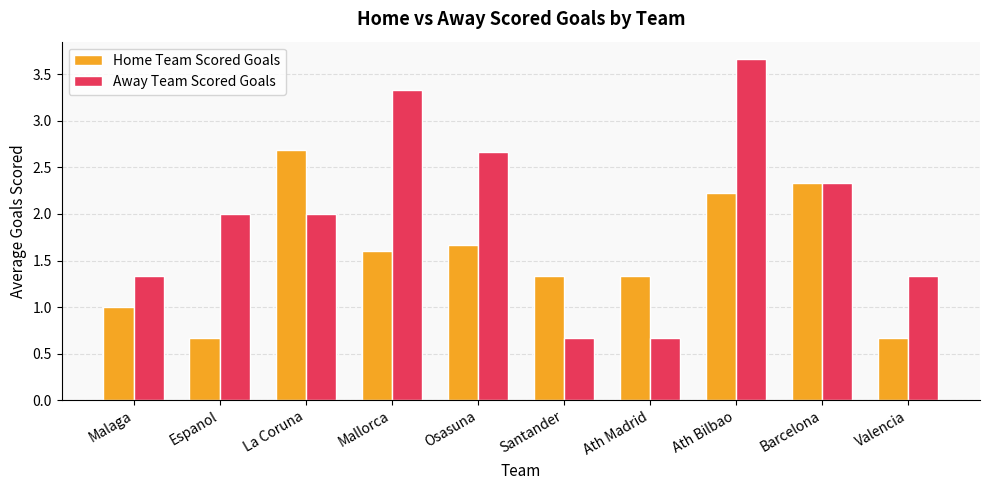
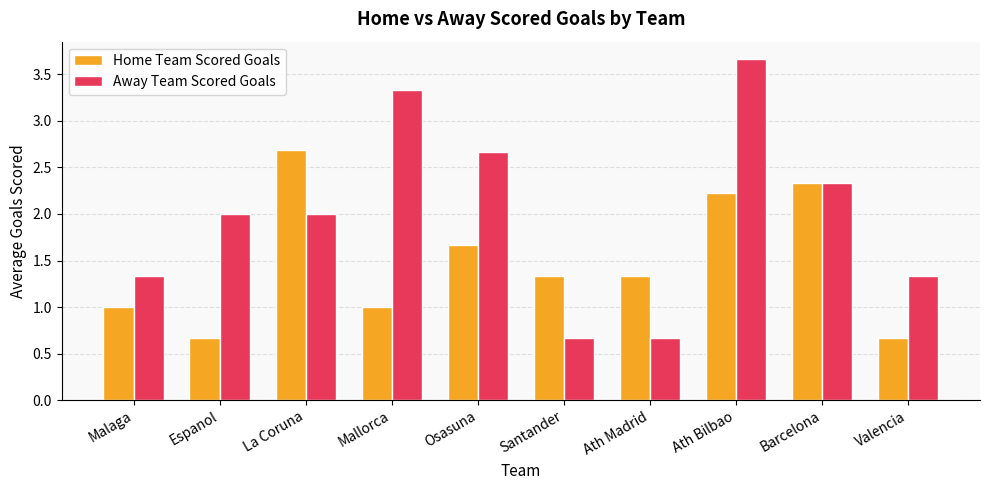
  {
    "Home Team Scored Goals": {
      "Malaga": 1.0,
      "Espanol": 0.7,
      "La Coruna": 2.7,
-     "Mallorca": 1.6,
+     "Mallorca": 1.0,
      "Osasuna": 1.7,
      "Santander": 1.3,
      "Ath Madrid": 1.3,
      "Ath Bilbao": 2.2,
      "Barcelona": 2.3,
      "Valencia": 0.7
    },
    "Away Team Scored Goals": {
      "Malaga": 1.3,
      "Espanol": 2.0,
      "La Coruna": 2.0,
      "Mallorca": 3.3,
      "Osasuna": 2.7,
      "Santander": 0.7,
      "Ath Madrid": 0.7,
      "Ath Bilbao": 3.7,
      "Barcelona": 2.3,
      "Valencia": 1.3
    }
  }
